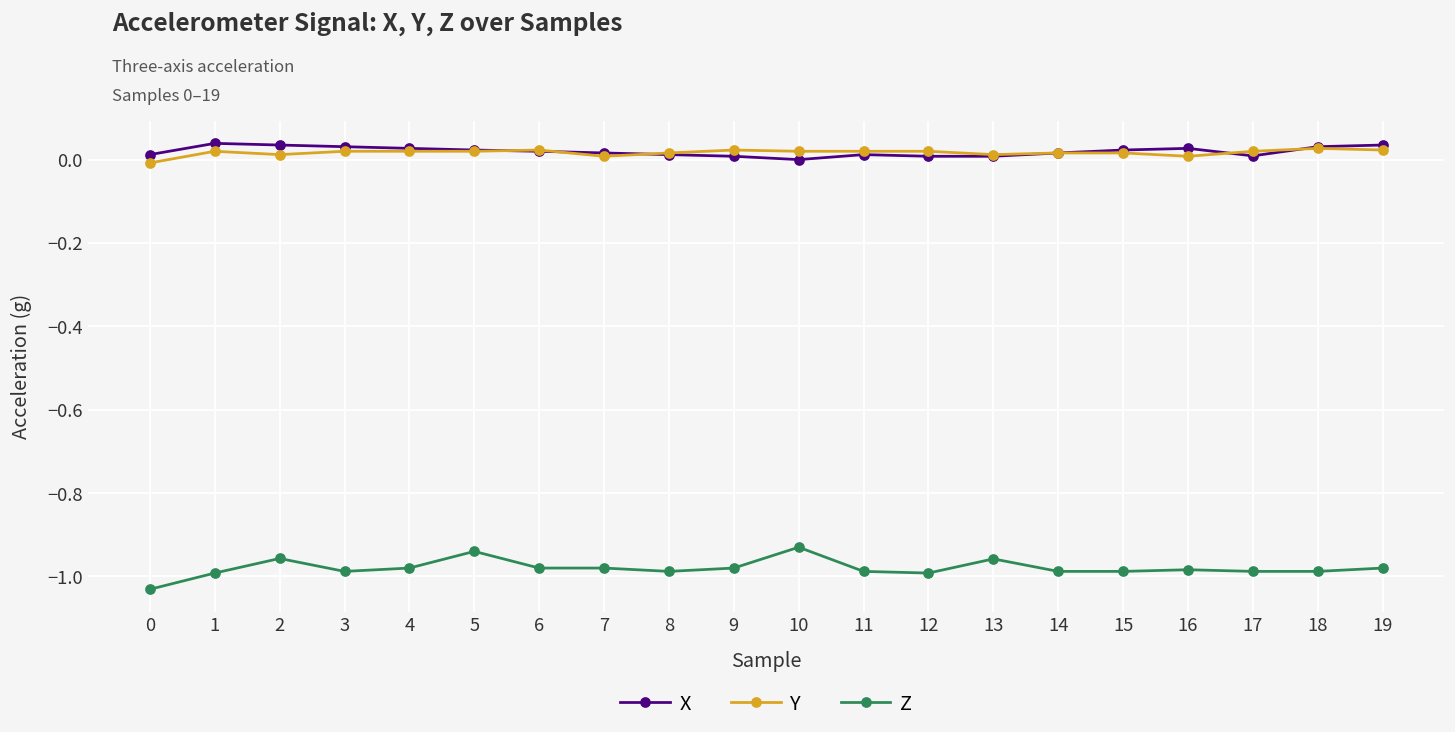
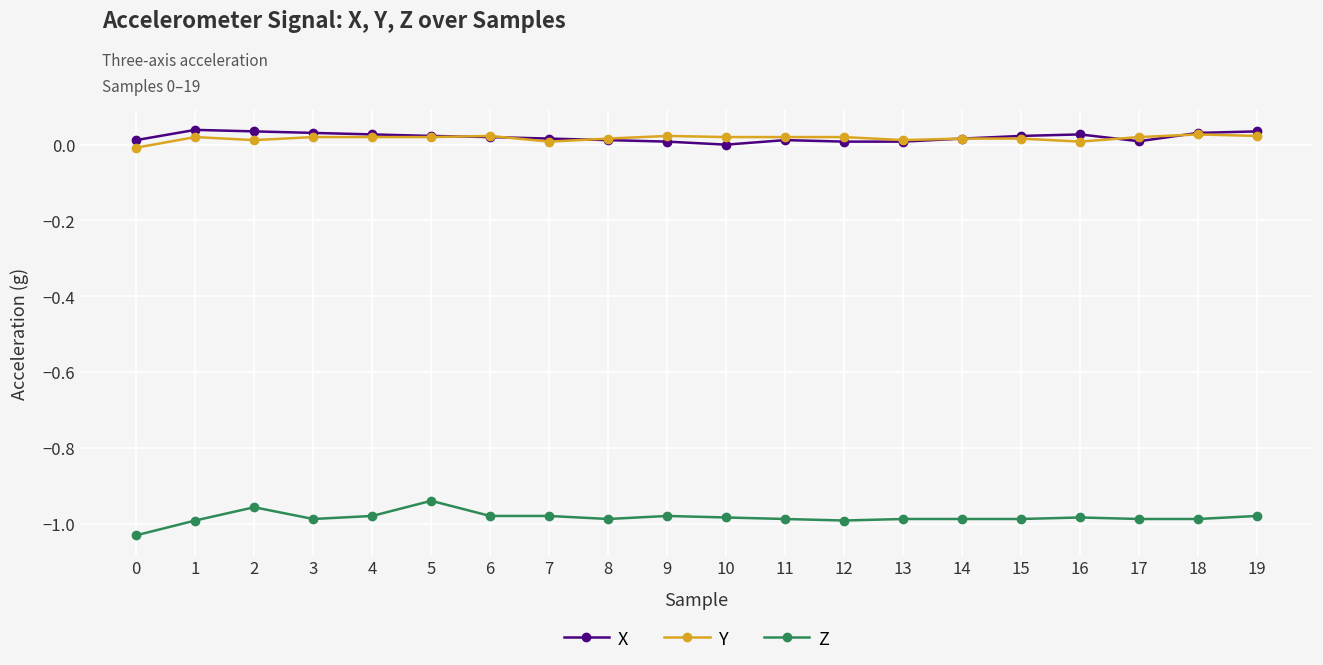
  {
    "X": {
      "0": 0.01,
      "1": 0.04,
      "2": 0.04,
      "3": 0.03,
      "4": 0.03,
      "7": 0.02,
      "9": 0.01,
      "10": 0.00,
      "11": 0.01,
      "12": 0.01,
      "15": 0.02,
      "16": 0.03,
      "17": 0.01,
      "19": 0.04
    },
    "Y": {
      "0": -0.01,
      "1": 0.02,
      "2": 0.01,
      "3": 0.02,
      "4": 0.02,
      "7": 0.01,
      "9": 0.02,
      "10": 0.02,
      "11": 0.02,
      "12": 0.02,
      "15": 0.02,
      "16": 0.01,
      "17": 0.02,
      "19": 0.02
    },
    "Z": {
      "0": -1.03,
      "1": -0.99,
      "2": -0.96,
      "3": -0.99,
      "4": -0.98,
      "5": -0.94,
      "6": -0.98,
      "7": -0.98,
      "8": -0.99,
      "9": -0.98,
-     "10": -0.93,
+     "10": -0.98,
      "11": -0.99,
      "12": -0.99,
-     "13": -0.96,
+     "13": -0.99,
      "14": -0.99,
      "15": -0.99,
      "16": -0.98,
      "17": -0.99,
      "18": -0.99,
      "19": -0.98
    }
  }
